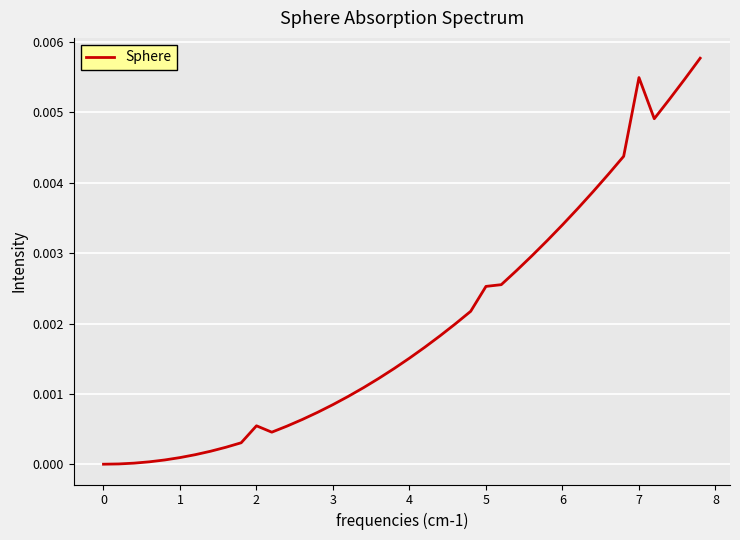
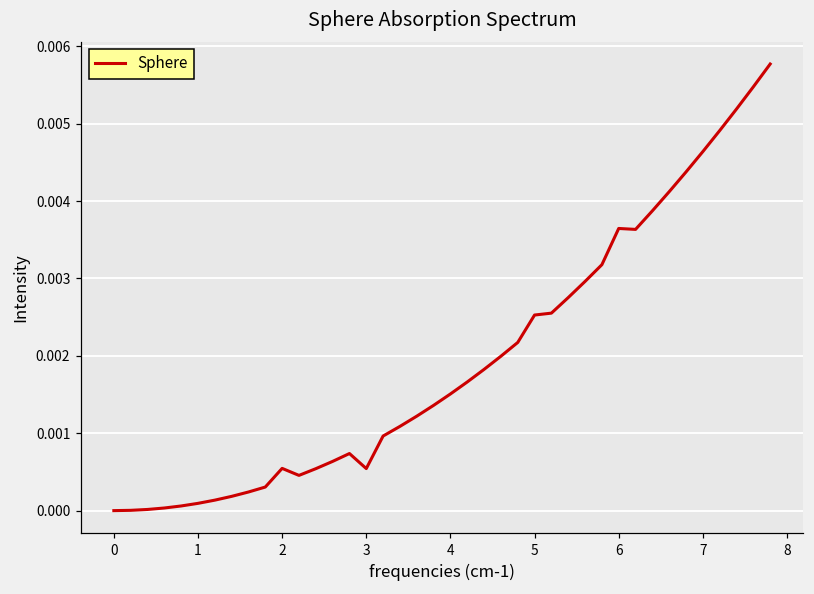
  {
    "0": 0.0000,
    "1": 0.0001,
    "2": 0.0005,
-   "3": 0.0008,
+   "3": 0.0005,
    "4": 0.0015,
    "5": 0.0025,
-   "6": 0.0034,
-   "7": 0.0055
+   "6": 0.0036,
+   "7": 0.0046
  }
